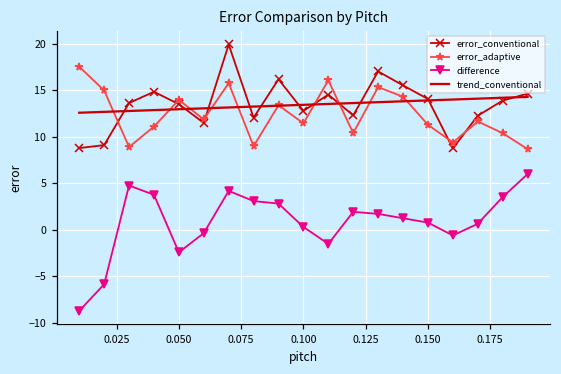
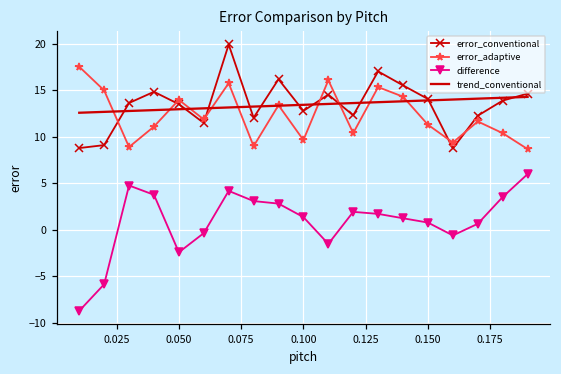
  {
    "error_adaptive": {
      "0.050": 14,
-     "0.100": 11,
+     "0.100": 10,
      "0.150": 11
    },
    "difference": {
      "0.050": -2,
-     "0.100": 0,
+     "0.100": 1,
      "0.150": 1
    }
  }
